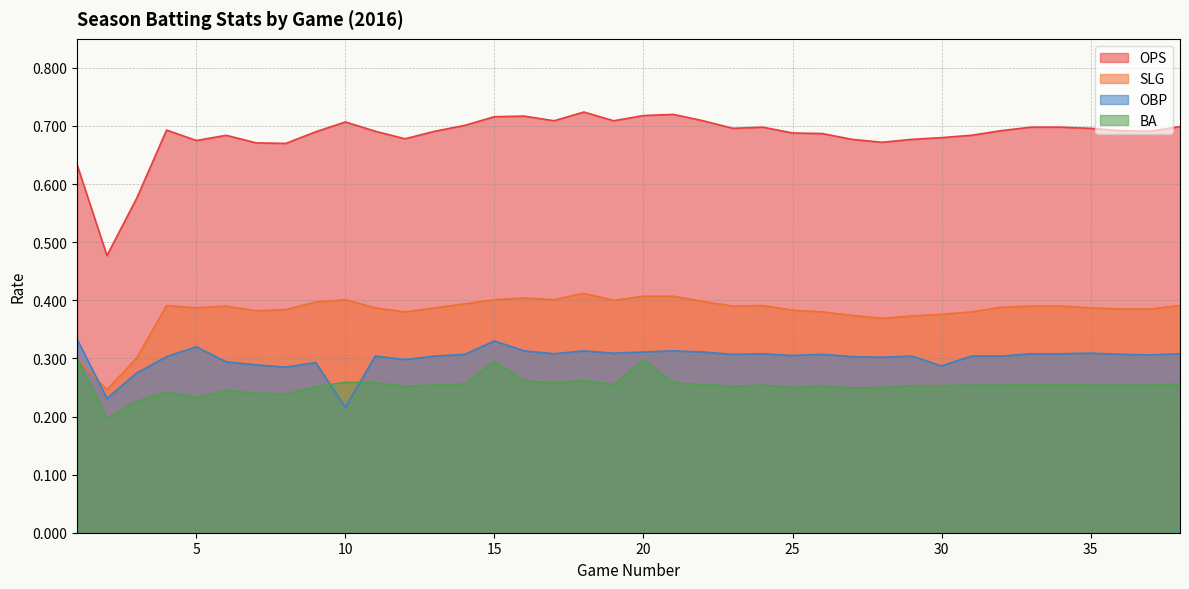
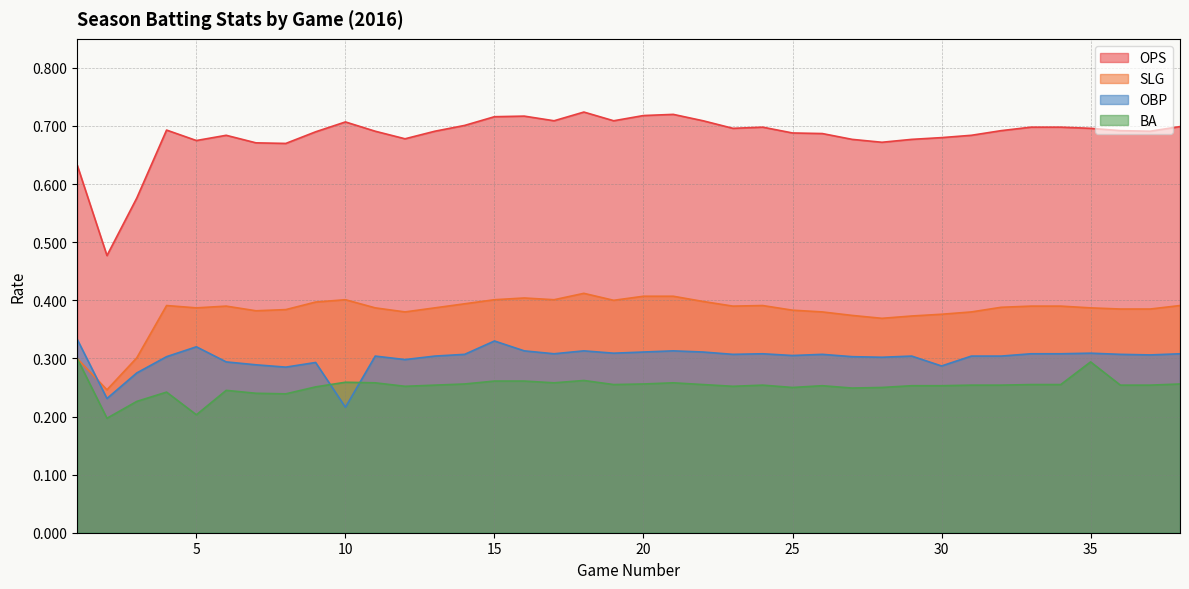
  {
    "OBP": {
      "5": 0.32,
      "10": 0.22,
      "15": 0.33,
      "20": 0.31,
      "25": 0.31,
      "30": 0.29,
      "35": 0.31
    },
    "BA": {
-     "5": 0.23,
+     "5": 0.20,
      "10": 0.26,
-     "15": 0.30,
-     "20": 0.30,
+     "15": 0.26,
+     "20": 0.26,
      "25": 0.25,
      "30": 0.25,
-     "35": 0.25
+     "35": 0.29
    }
  }
